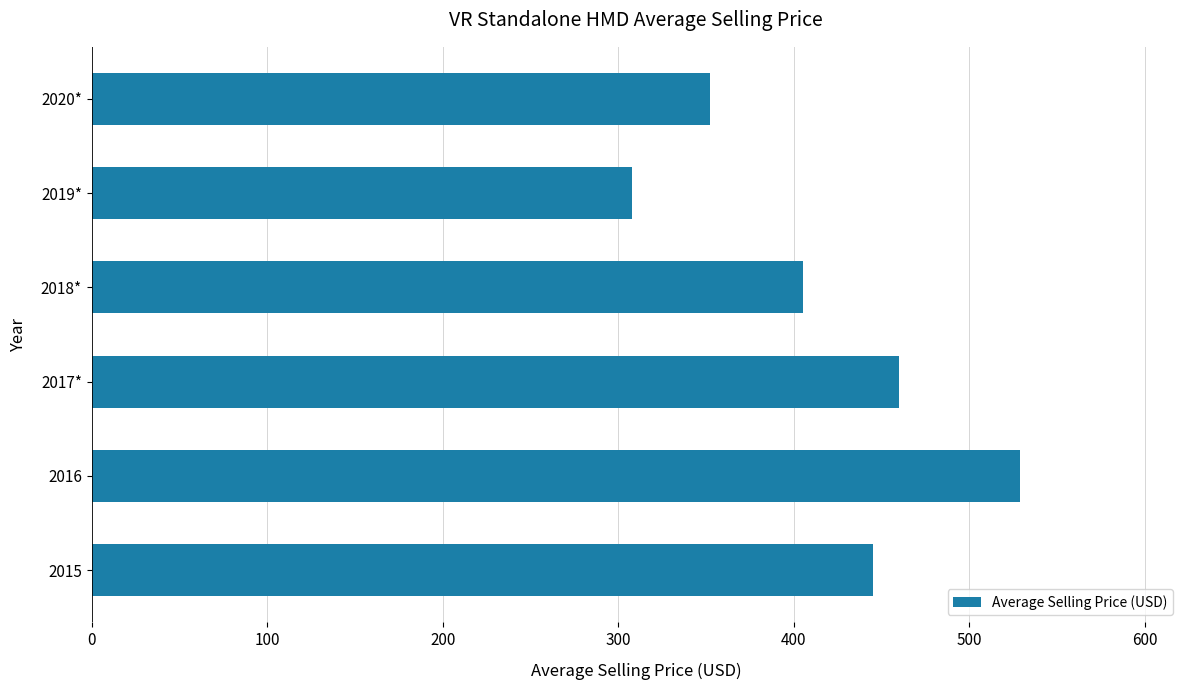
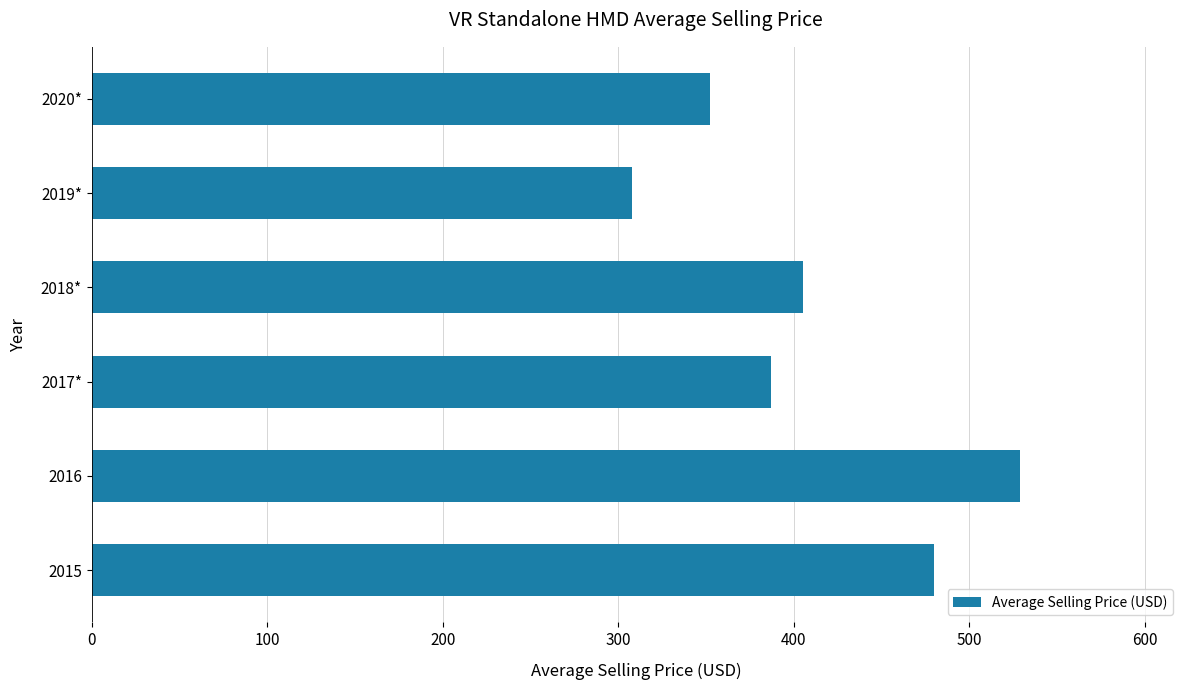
  {
    "2020*": 352,
    "2019*": 308,
    "2018*": 405,
-   "2017*": 460,
+   "2017*": 387,
    "2016": 529,
-   "2015": 445
+   "2015": 480
  }
